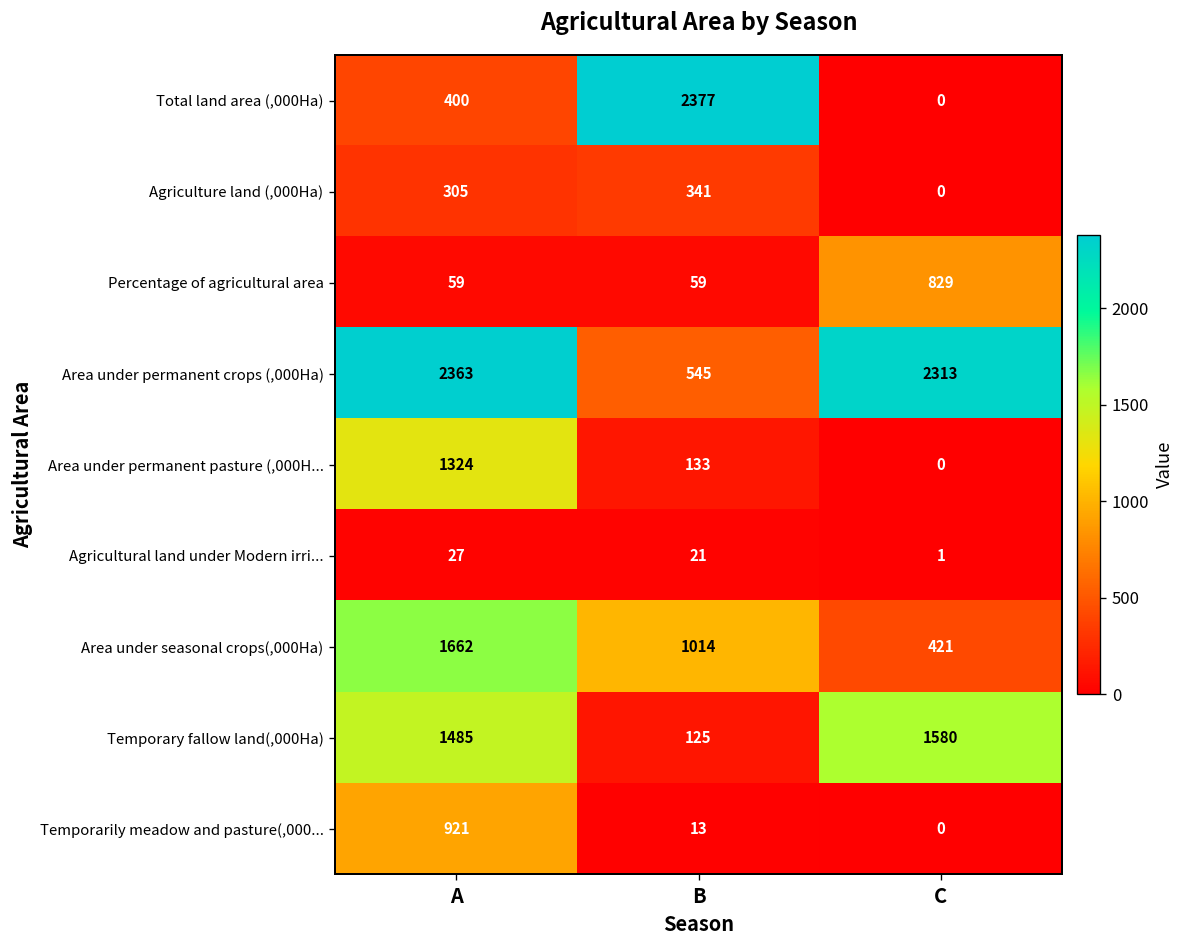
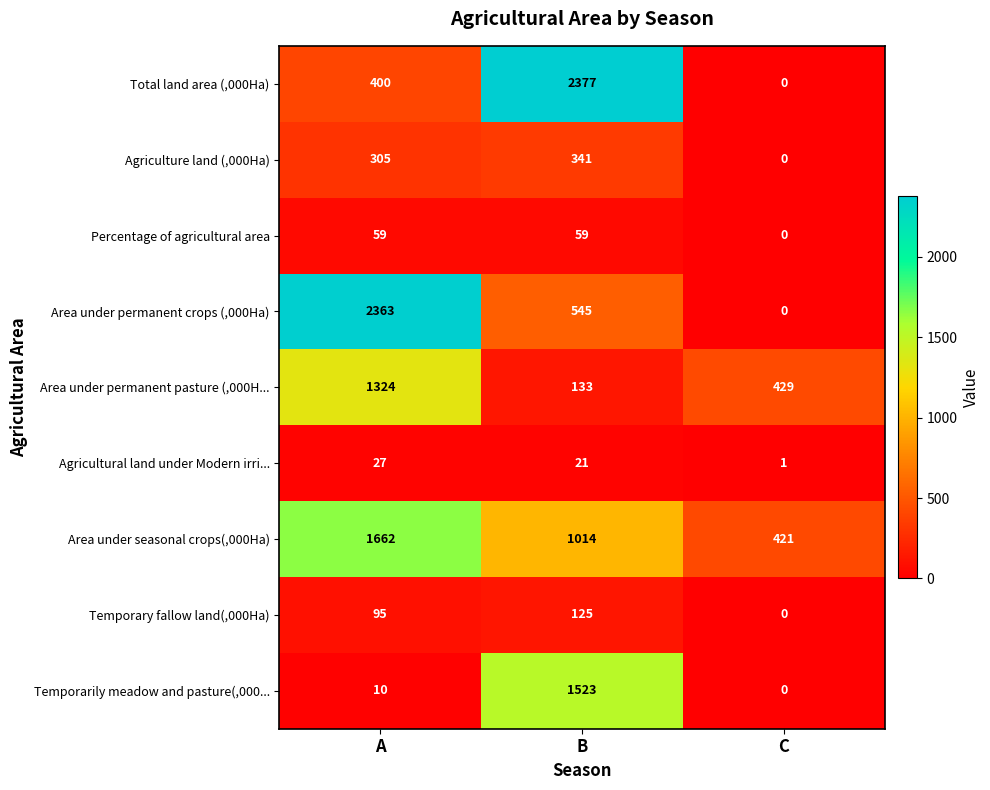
  {
    "Total land area (,000Ha)": {
      "A": 400,
      "B": 2377,
      "C": 0
    },
    "Agriculture land (,000Ha)": {
      "A": 305,
      "B": 341,
      "C": 0
    },
    "Percentage of agricultural area": {
      "A": 59,
      "B": 59,
-     "C": 829
+     "C": 0
    },
    "Area under permanent crops (,000Ha)": {
      "A": 2363,
      "B": 545,
-     "C": 2313
+     "C": 0
    },
    "Area under permanent pasture (,000H...": {
      "A": 1324,
      "B": 133,
-     "C": 0
+     "C": 429
    },
    "Agricultural land under Modern irri...": {
      "A": 27,
      "B": 21,
      "C": 1
    },
    "Area under seasonal crops(,000Ha)": {
      "A": 1662,
      "B": 1014,
      "C": 421
    },
    "Temporary fallow land(,000Ha)": {
-     "A": 1485,
+     "A": 95,
      "B": 125,
-     "C": 1580
+     "C": 0
    },
    "Temporarily meadow and pasture(,000...": {
-     "A": 921,
-     "B": 13,
+     "A": 10,
+     "B": 1523,
      "C": 0
    }
  }
